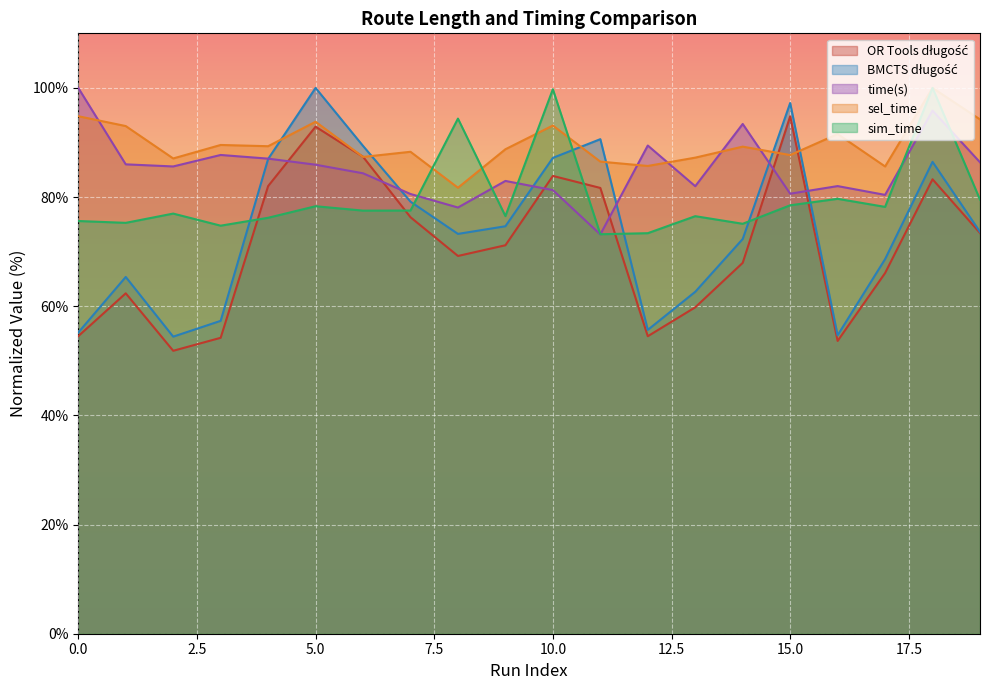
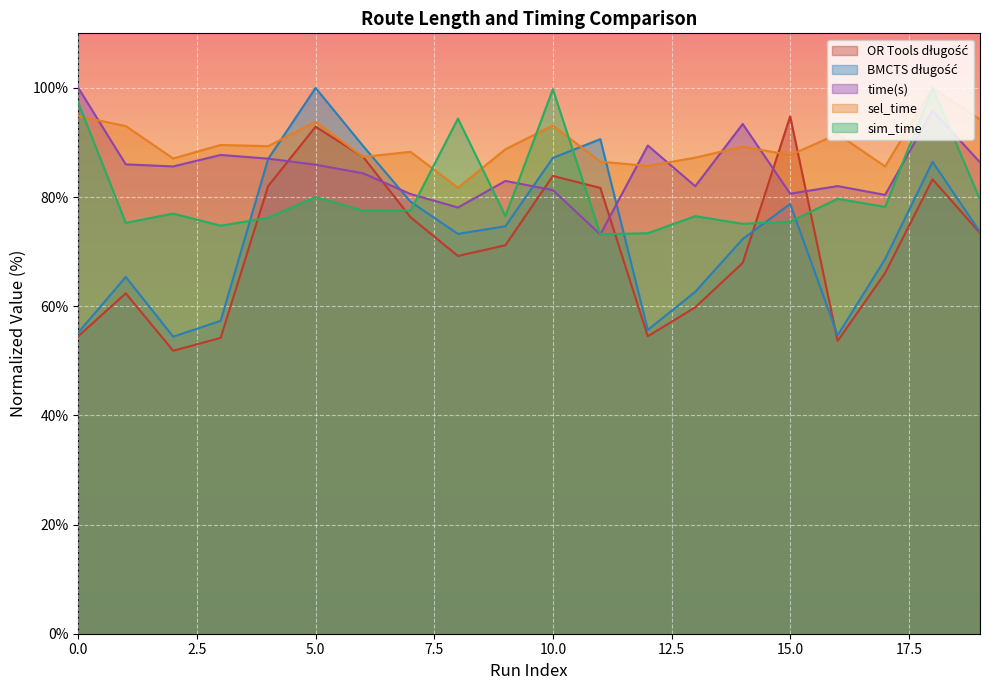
  {
    "BMCTS długość": {
      "0.0": "55%",
      "5.0": "100%",
      "10.0": "87%",
-     "15.0": "97%"
+     "15.0": "79%"
    },
    "time(s)": {
      "0.0": "100%",
      "5.0": "86%",
      "10.0": "81%",
      "15.0": "81%"
    },
    "sim_time": {
-     "0.0": "76%",
-     "5.0": "78%",
+     "0.0": "97%",
+     "5.0": "80%",
      "10.0": "100%",
-     "15.0": "78%"
+     "15.0": "75%"
    }
  }
